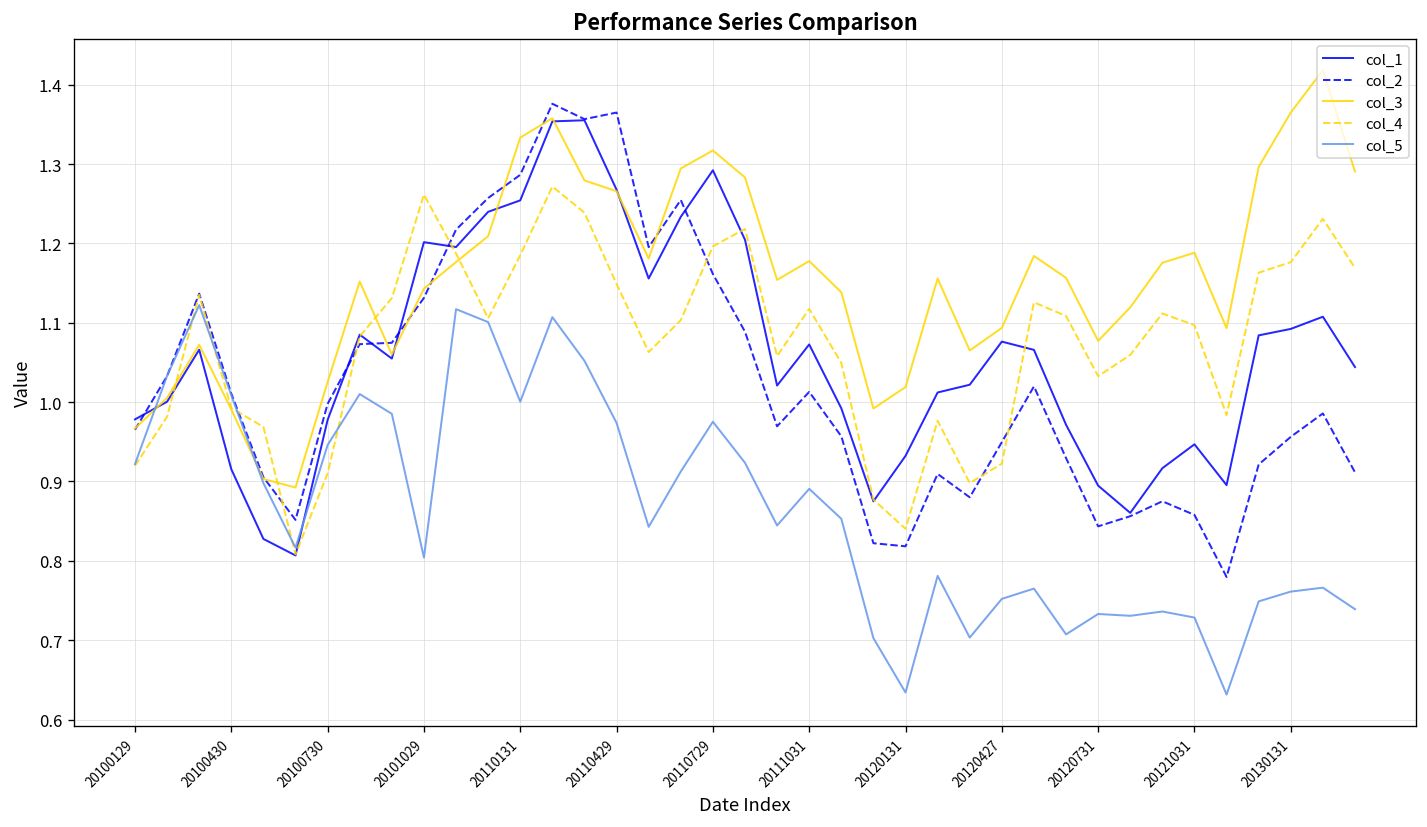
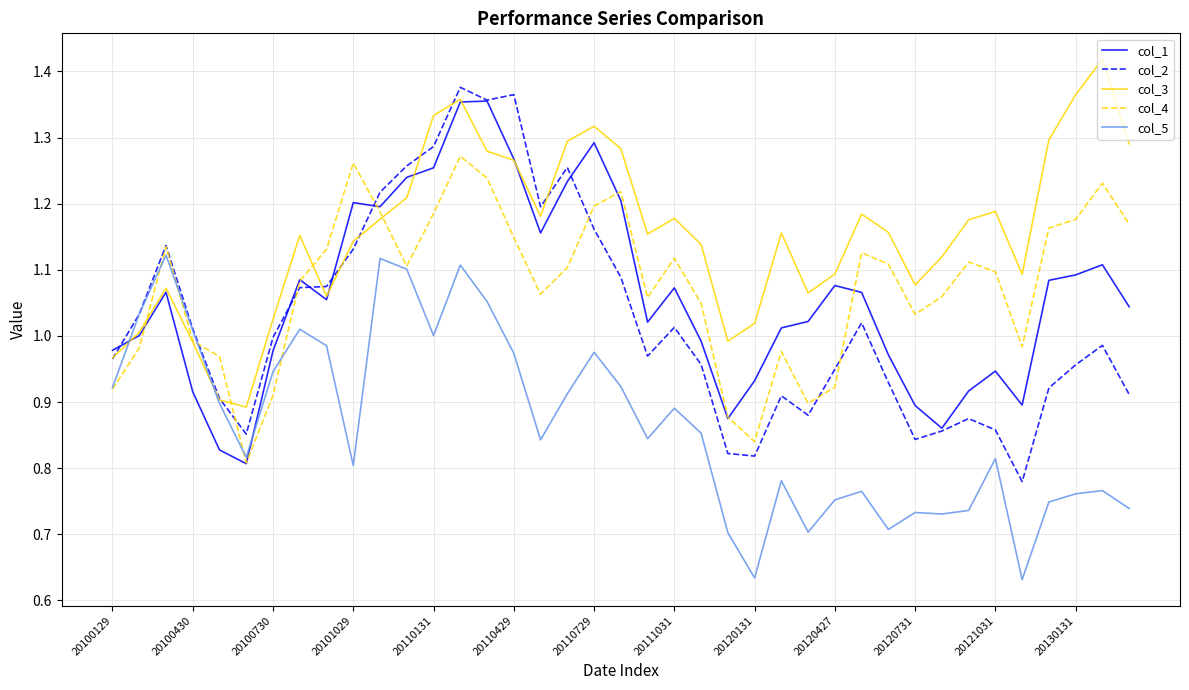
  {
    "col_5": {
      "20100730": 0.95,
      "20101029": 0.80,
      "20110131": 1.00,
      "20110429": 0.97,
      "20110729": 0.98,
      "20111031": 0.89,
      "20120131": 0.63,
      "20120427": 0.75,
      "20120731": 0.73,
-     "20121031": 0.73,
+     "20121031": 0.81,
      "20130131": 0.76
    }
  }
